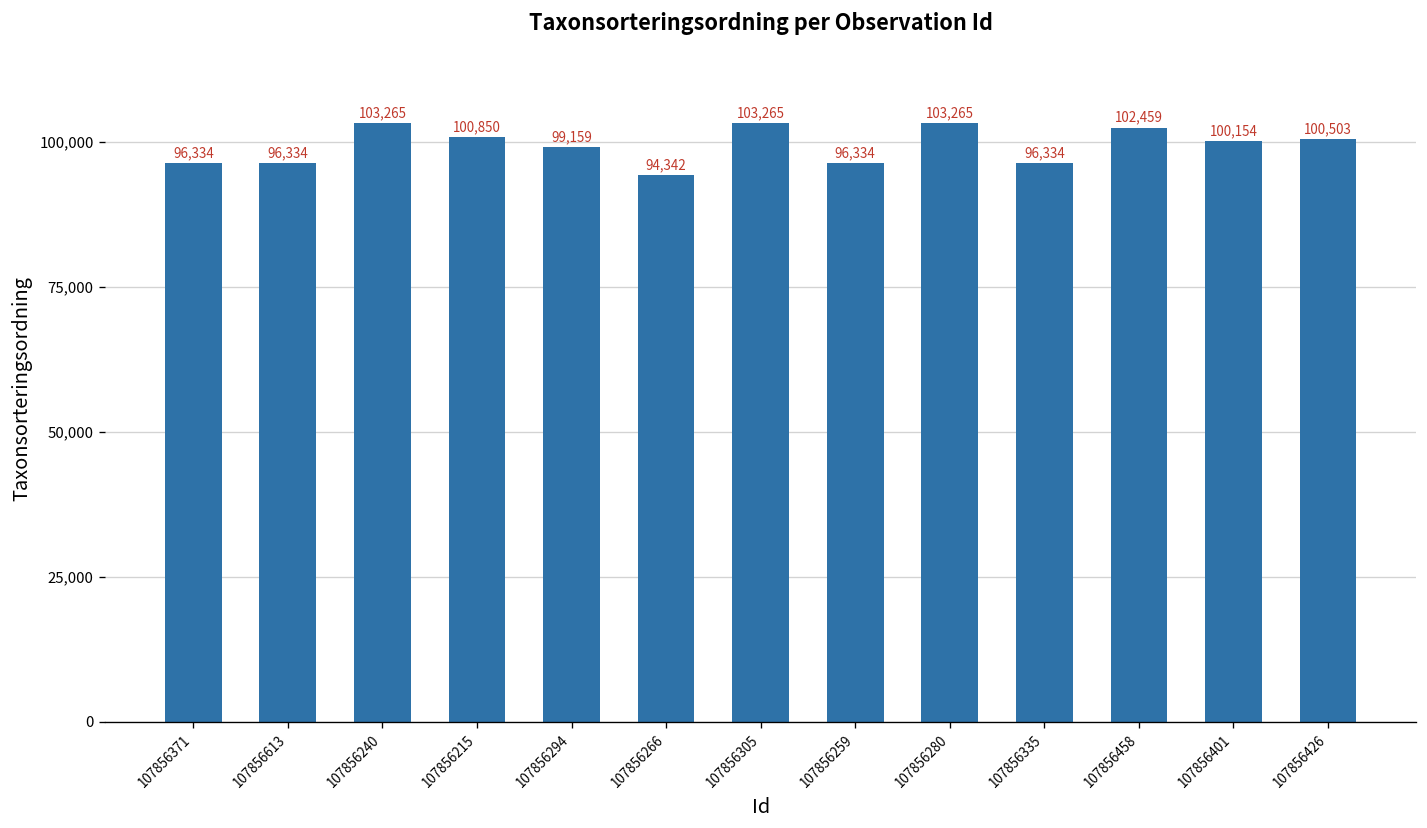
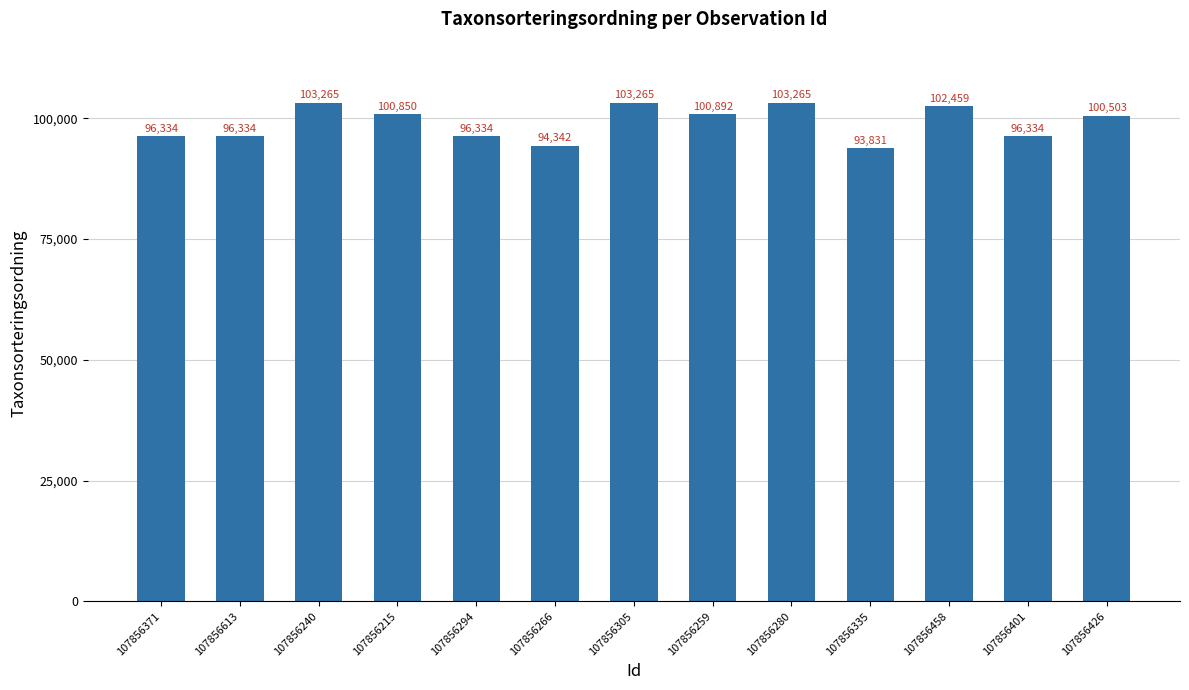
  {
    "107856371": "96,334",
    "107856613": "96,334",
    "107856240": "103,265",
    "107856215": "100,850",
-   "107856294": "99,159",
+   "107856294": "96,334",
    "107856266": "94,342",
    "107856305": "103,265",
-   "107856259": "96,334",
+   "107856259": "100,892",
    "107856280": "103,265",
-   "107856335": "96,334",
+   "107856335": "93,831",
    "107856458": "102,459",
-   "107856401": "100,154",
+   "107856401": "96,334",
    "107856426": "100,503"
  }
